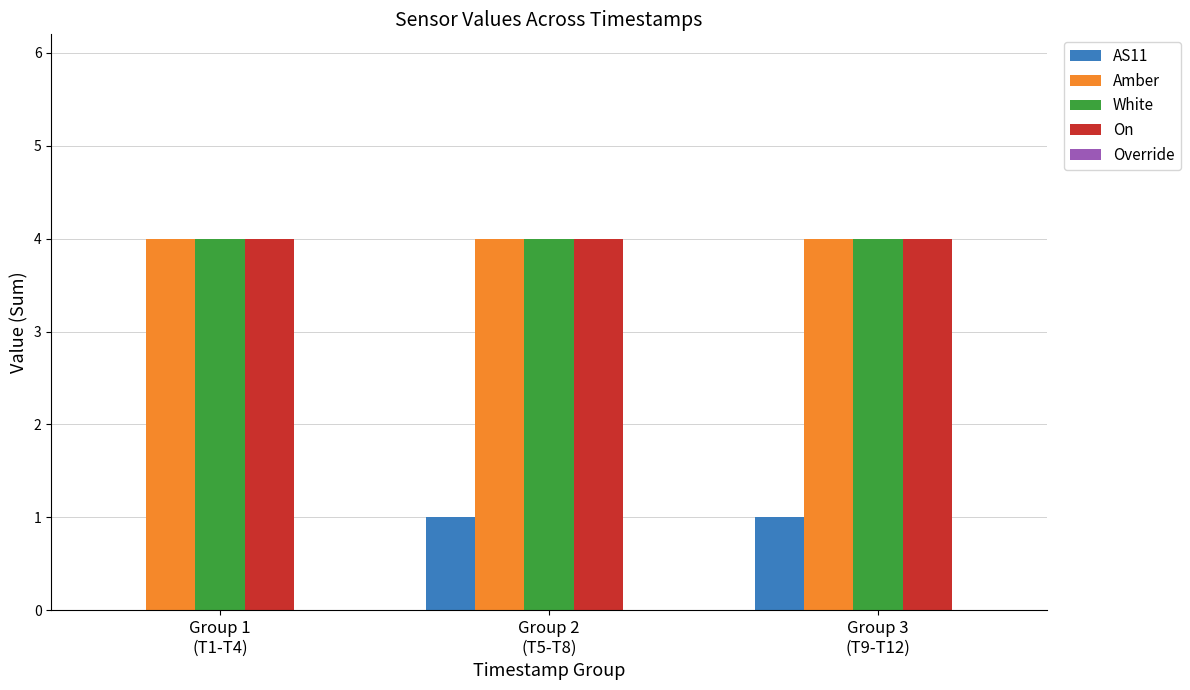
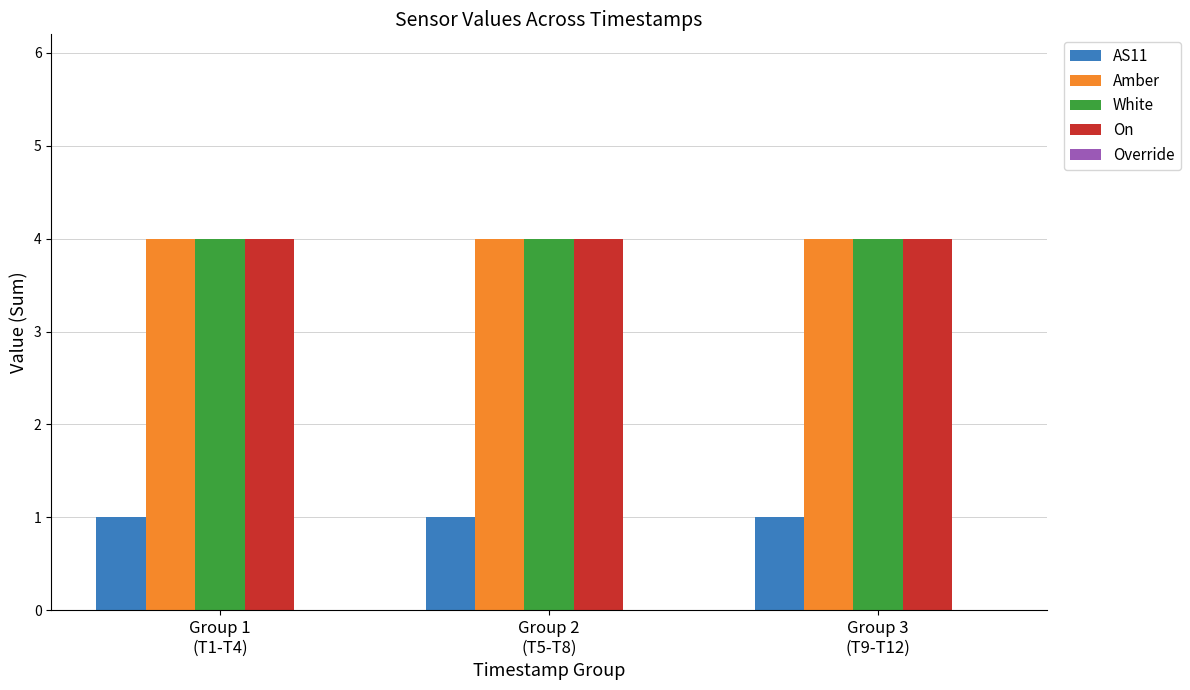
  {
    "AS11": {
-     "Group 1 (T1-T4)": 0,
+     "Group 1 (T1-T4)": 1,
      "Group 2 (T5-T8)": 1,
      "Group 3 (T9-T12)": 1
    },
    "Amber": {
      "Group 1 (T1-T4)": 4,
      "Group 2 (T5-T8)": 4,
      "Group 3 (T9-T12)": 4
    },
    "White": {
      "Group 1 (T1-T4)": 4,
      "Group 2 (T5-T8)": 4,
      "Group 3 (T9-T12)": 4
    },
    "On": {
      "Group 1 (T1-T4)": 4,
      "Group 2 (T5-T8)": 4,
      "Group 3 (T9-T12)": 4
    },
    "Override": {
      "Group 1 (T1-T4)": 0,
      "Group 2 (T5-T8)": 0,
      "Group 3 (T9-T12)": 0
    }
  }
